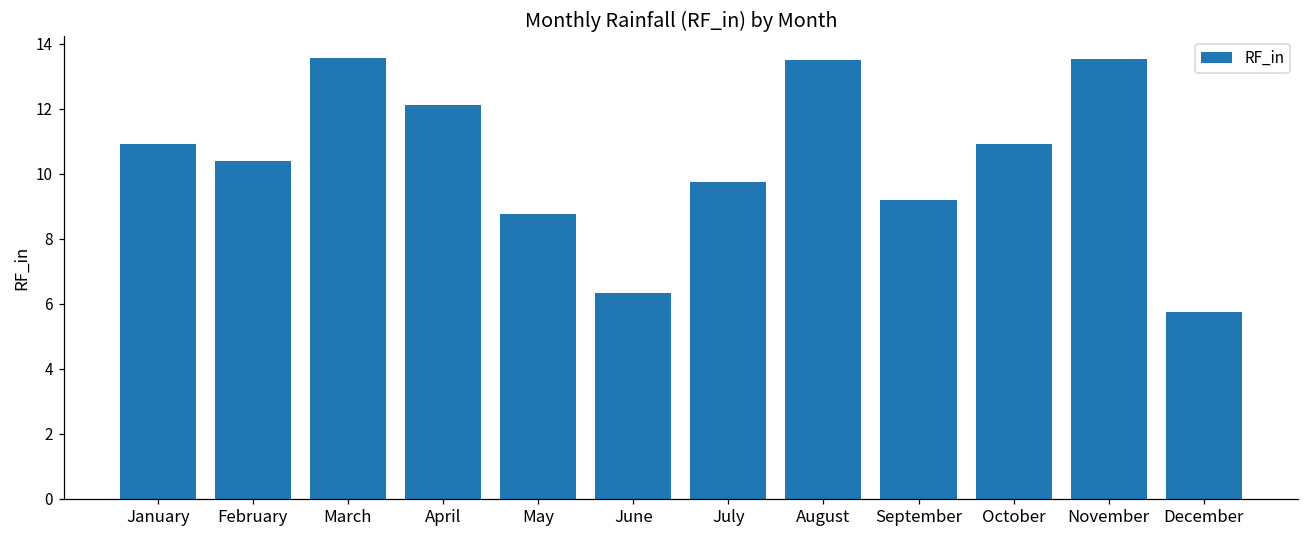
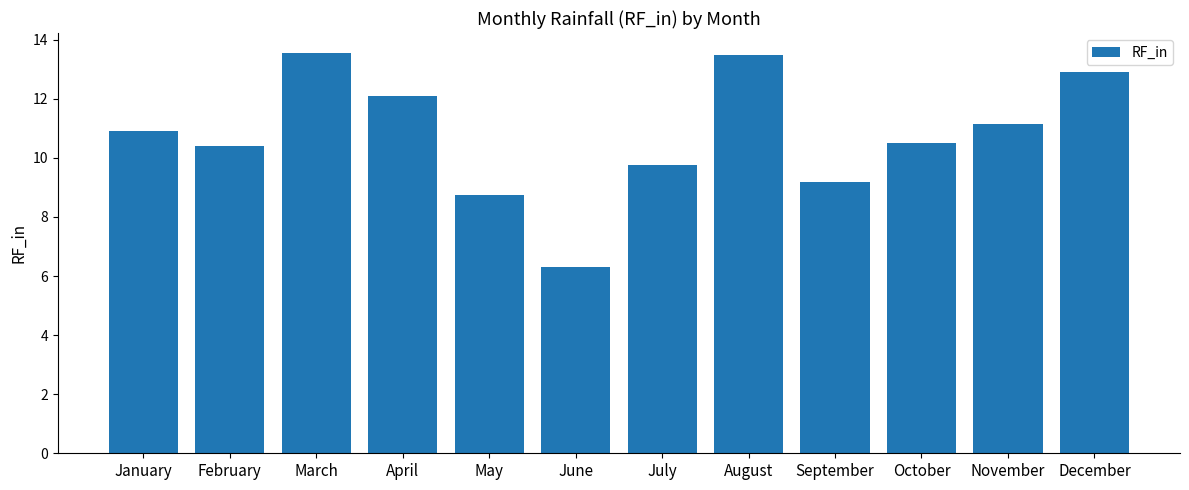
  {
    "January": 10.9,
    "February": 10.4,
    "March": 13.5,
    "April": 12.1,
    "May": 8.7,
    "June": 6.3,
    "July": 9.8,
    "August": 13.5,
    "September": 9.2,
-   "October": 10.9,
-   "November": 13.5,
-   "December": 5.7
+   "October": 10.5,
+   "November": 11.1,
+   "December": 12.9
  }
